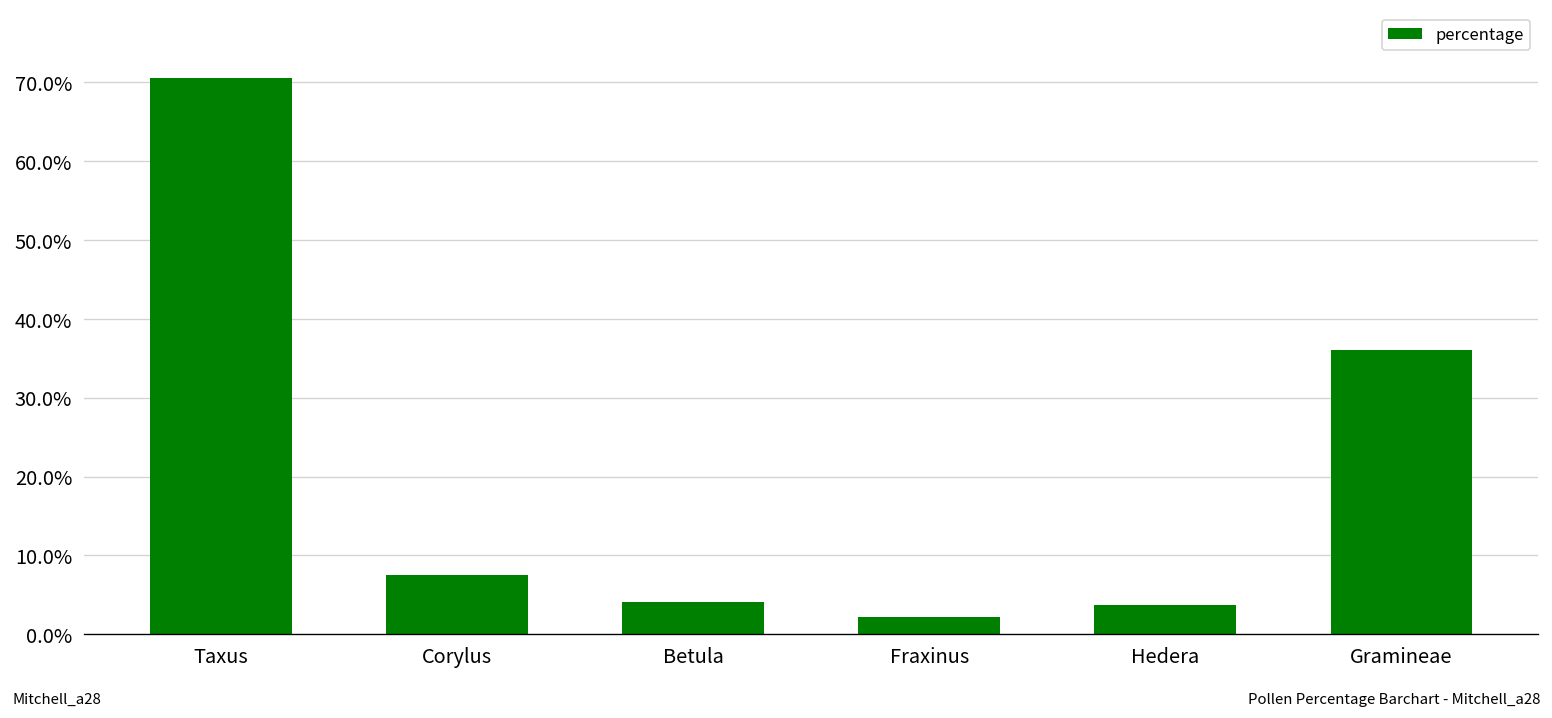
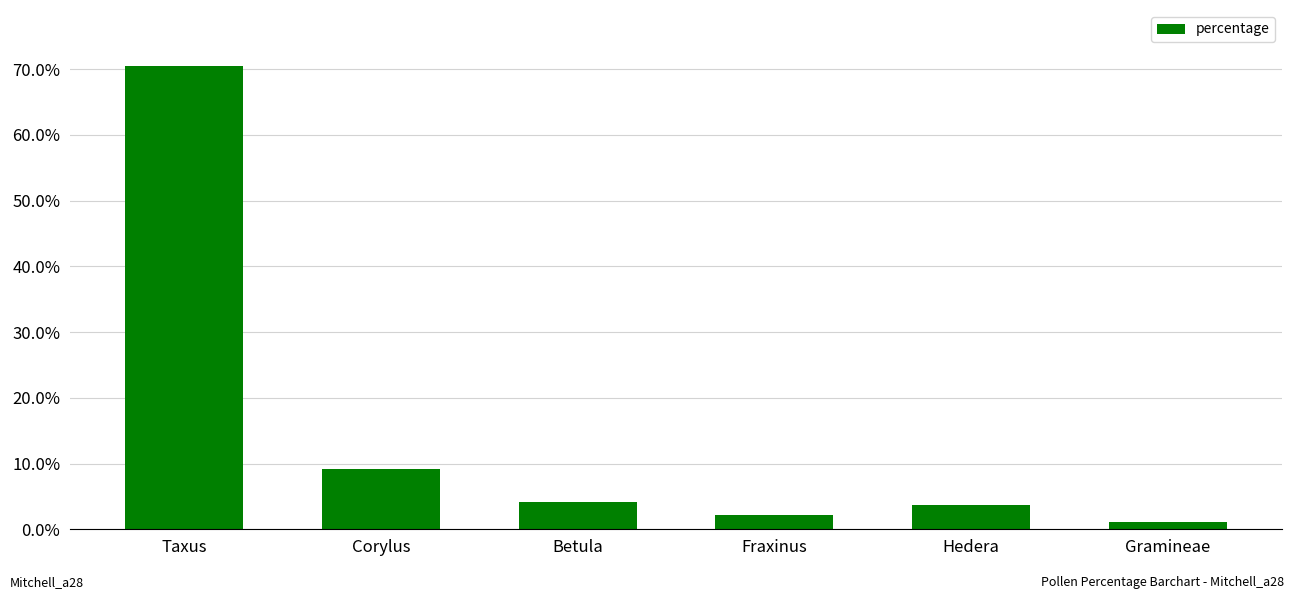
  {
    "Taxus": "71%",
-   "Corylus": "8%",
+   "Corylus": "9%",
    "Betula": "4%",
    "Fraxinus": "2%",
    "Hedera": "4%",
-   "Gramineae": "36%"
+   "Gramineae": "1%"
  }
